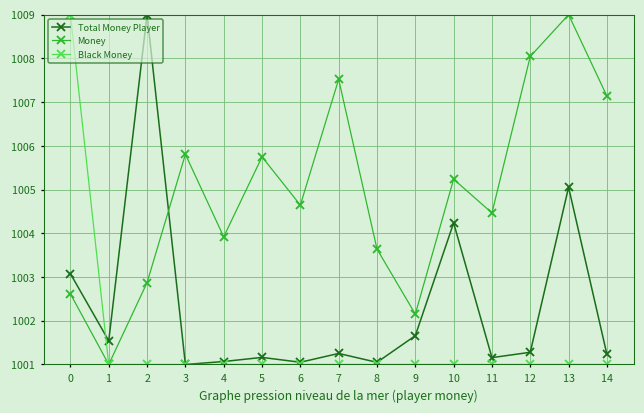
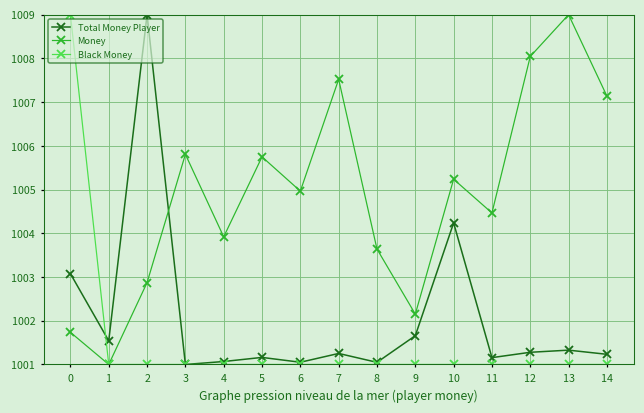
  {
    "Total Money Player": {
      "0": 1003.1,
      "1": 1001.5,
      "2": 1009.0,
      "4": 1001.1,
      "5": 1001.2,
      "7": 1001.3,
      "9": 1001.7,
      "10": 1004.2,
      "11": 1001.2,
      "12": 1001.3,
-     "13": 1005.1,
+     "13": 1001.3,
      "14": 1001.2
    },
    "Money": {
-     "0": 1002.6,
+     "0": 1001.7,
      "2": 1002.9,
      "3": 1005.8,
      "4": 1003.9,
      "5": 1005.7,
-     "6": 1004.6,
+     "6": 1005.0,
      "7": 1007.5,
      "8": 1003.6,
      "9": 1002.2,
      "10": 1005.2,
      "11": 1004.5,
      "12": 1008.0,
      "13": 1009.0,
      "14": 1007.1
    },
    "Black Money": {
      "0": 1009.0,
      "2": 1001.0,
      "4": 1001.0,
      "5": 1001.0,
      "7": 1001.0,
      "9": 1001.0,
      "10": 1001.0,
      "11": 1001.0,
      "12": 1001.0,
      "13": 1001.0,
      "14": 1001.0
    }
  }
